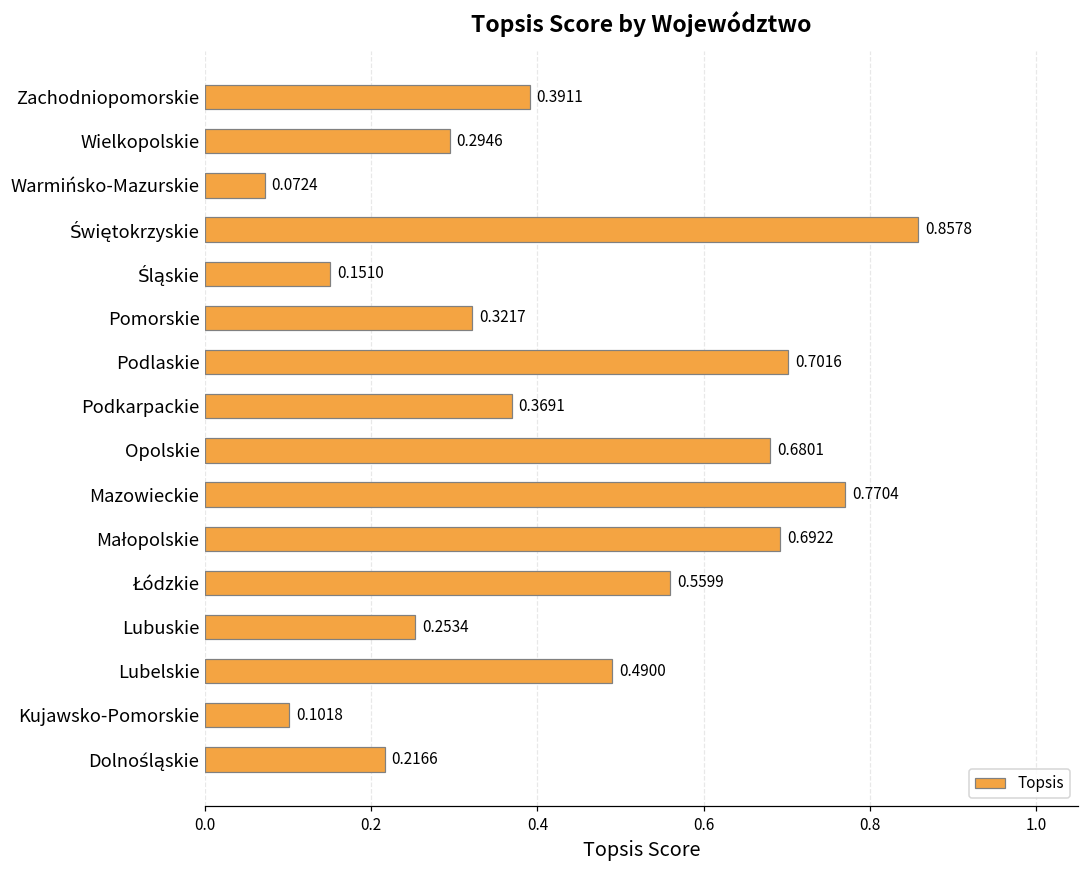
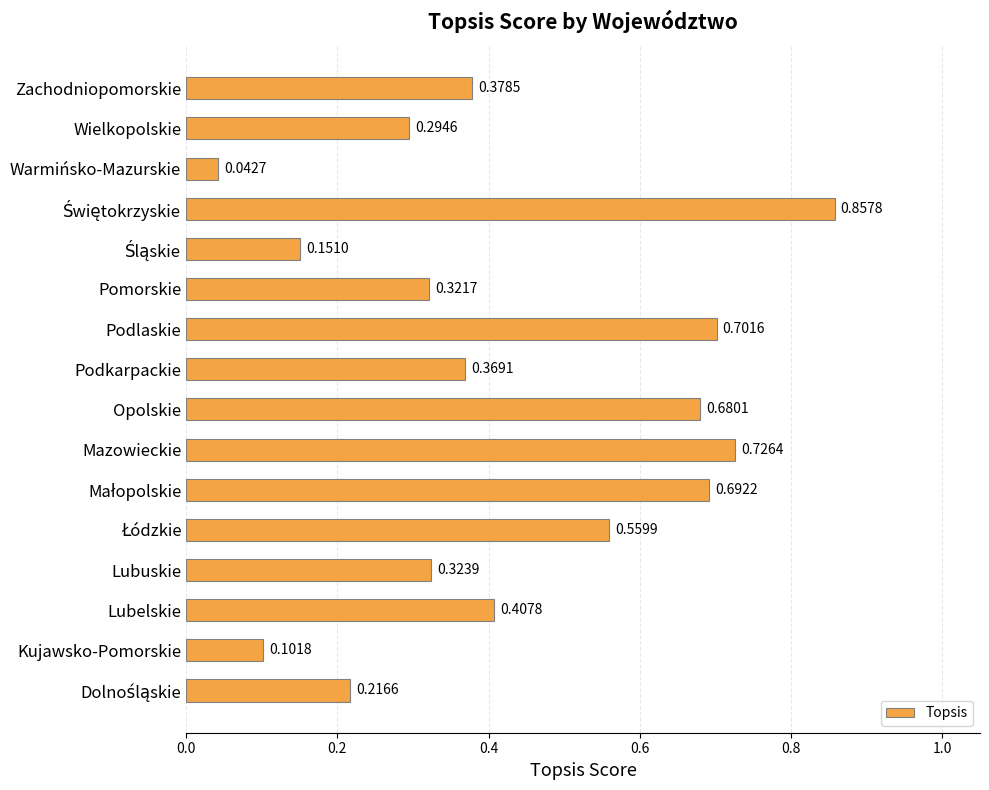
  {
-   "Zachodniopomorskie": 0.3911,
+   "Zachodniopomorskie": 0.3785,
    "Wielkopolskie": 0.2946,
-   "Warmińsko-Mazurskie": 0.0724,
+   "Warmińsko-Mazurskie": 0.0427,
    "Świętokrzyskie": 0.8578,
    "Śląskie": 0.1510,
    "Pomorskie": 0.3217,
    "Podlaskie": 0.7016,
    "Podkarpackie": 0.3691,
    "Opolskie": 0.6801,
-   "Mazowieckie": 0.7704,
+   "Mazowieckie": 0.7264,
    "Małopolskie": 0.6922,
    "Łódzkie": 0.5599,
-   "Lubuskie": 0.2534,
-   "Lubelskie": 0.4900,
+   "Lubuskie": 0.3239,
+   "Lubelskie": 0.4078,
    "Kujawsko-Pomorskie": 0.1018,
    "Dolnośląskie": 0.2166
  }
